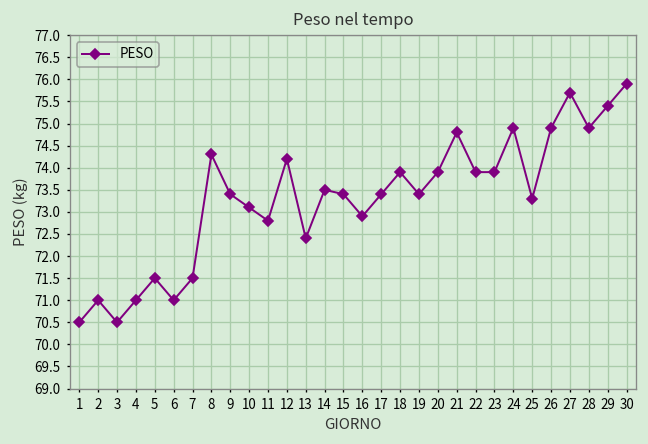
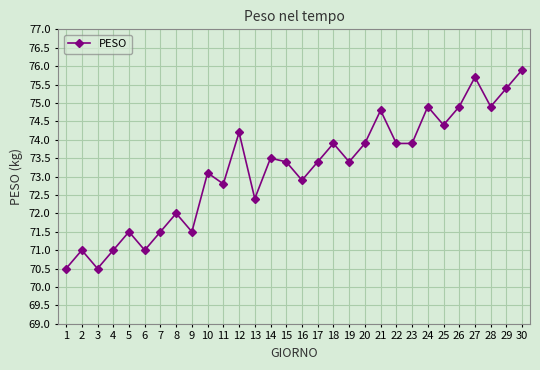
  {
    "1": 70.5,
    "2": 71.0,
    "3": 70.5,
    "4": 71.0,
    "5": 71.5,
    "6": 71.0,
    "7": 71.5,
-   "8": 74.3,
-   "9": 73.4,
+   "8": 72.0,
+   "9": 71.5,
    "10": 73.1,
    "11": 72.8,
    "12": 74.2,
    "13": 72.4,
    "14": 73.5,
    "15": 73.4,
    "16": 72.9,
    "17": 73.4,
    "18": 73.9,
    "19": 73.4,
    "20": 73.9,
    "21": 74.8,
    "22": 73.9,
    "23": 73.9,
    "24": 74.9,
-   "25": 73.3,
+   "25": 74.4,
    "26": 74.9,
    "27": 75.7,
    "28": 74.9,
    "29": 75.4,
    "30": 75.9
  }
